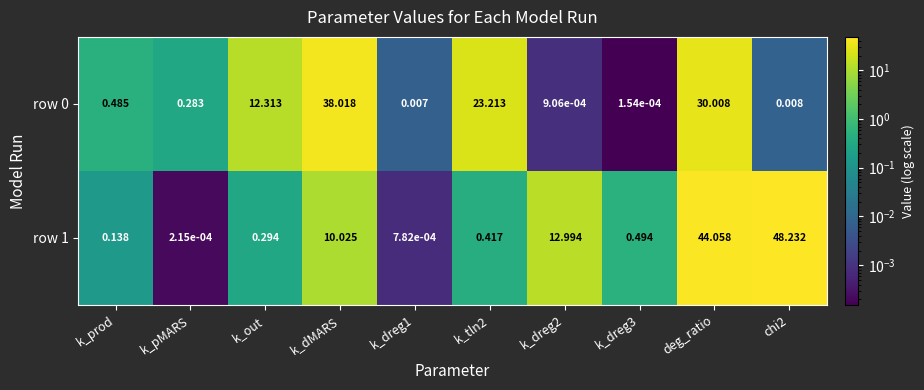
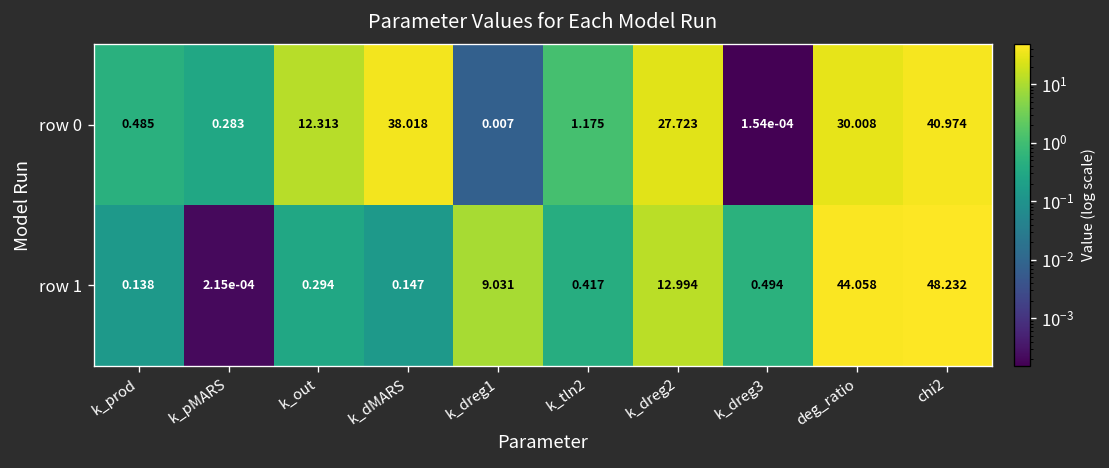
  {
    "row 0": {
      "k_prod": "0.485",
      "k_pMARS": "0.283",
      "k_out": "12.313",
      "k_dMARS": "38.018",
      "k_dreg1": "0.007",
-     "k_tln2": "23.213",
-     "k_dreg2": "9.06e-04",
+     "k_tln2": "1.175",
+     "k_dreg2": "27.723",
      "k_dreg3": "1.54e-04",
      "deg_ratio": "30.008",
-     "chi2": "0.008"
+     "chi2": "40.974"
    },
    "row 1": {
      "k_prod": "0.138",
      "k_pMARS": "2.15e-04",
      "k_out": "0.294",
-     "k_dMARS": "10.025",
-     "k_dreg1": "7.82e-04",
+     "k_dMARS": "0.147",
+     "k_dreg1": "9.031",
      "k_tln2": "0.417",
      "k_dreg2": "12.994",
      "k_dreg3": "0.494",
      "deg_ratio": "44.058",
      "chi2": "48.232"
    }
  }
